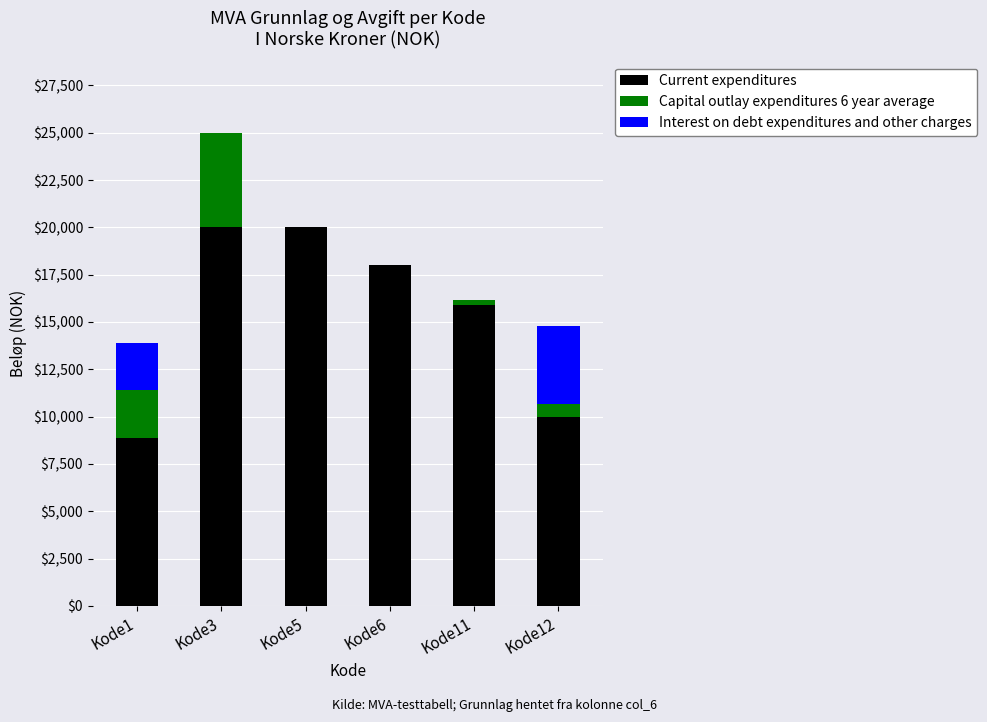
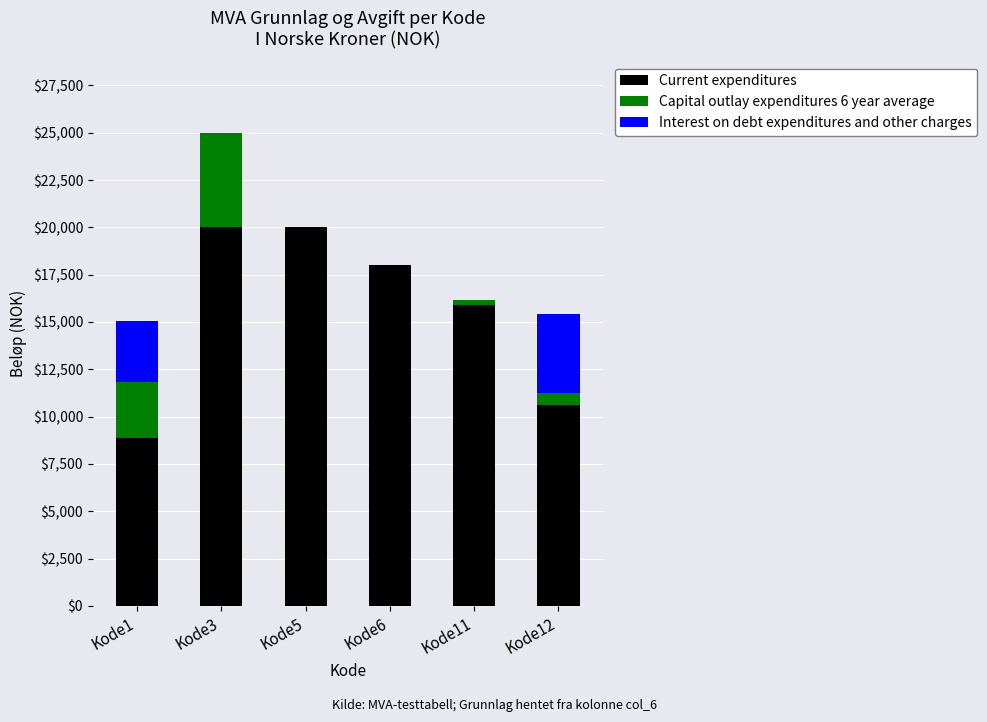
  {
    "Current expenditures": {
      "Kode1": "$8,900",
      "Kode3": "$20,000",
      "Kode5": "$20,000",
      "Kode6": "$18,000",
      "Kode11": "$15,900",
-     "Kode12": "$10,000"
+     "Kode12": "$10,600"
    },
    "Capital outlay expenditures 6 year average": {
-     "Kode1": "$2,500",
+     "Kode1": "$2,900",
      "Kode3": "$5,000",
      "Kode5": "$0",
      "Kode6": "$0",
      "Kode11": "$200",
      "Kode12": "$700"
    },
    "Interest on debt expenditures and other charges": {
-     "Kode1": "$2,500",
+     "Kode1": "$3,200",
      "Kode3": "$0",
      "Kode5": "$0",
      "Kode6": "$0",
      "Kode11": "$0",
      "Kode12": "$4,100"
    }
  }
